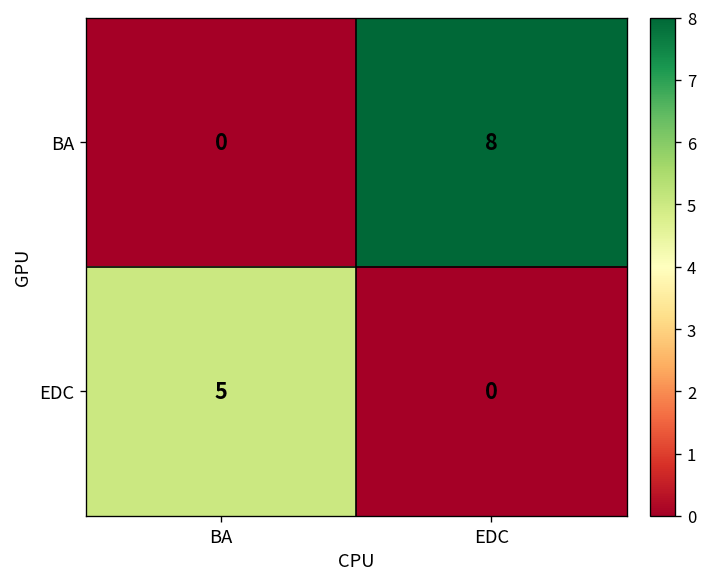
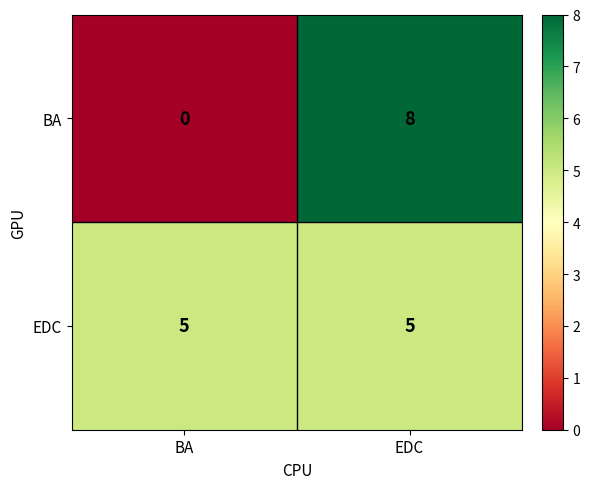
  {
    "BA": {
      "BA": 0,
      "EDC": 8
    },
    "EDC": {
      "BA": 5,
-     "EDC": 0
+     "EDC": 5
    }
  }
